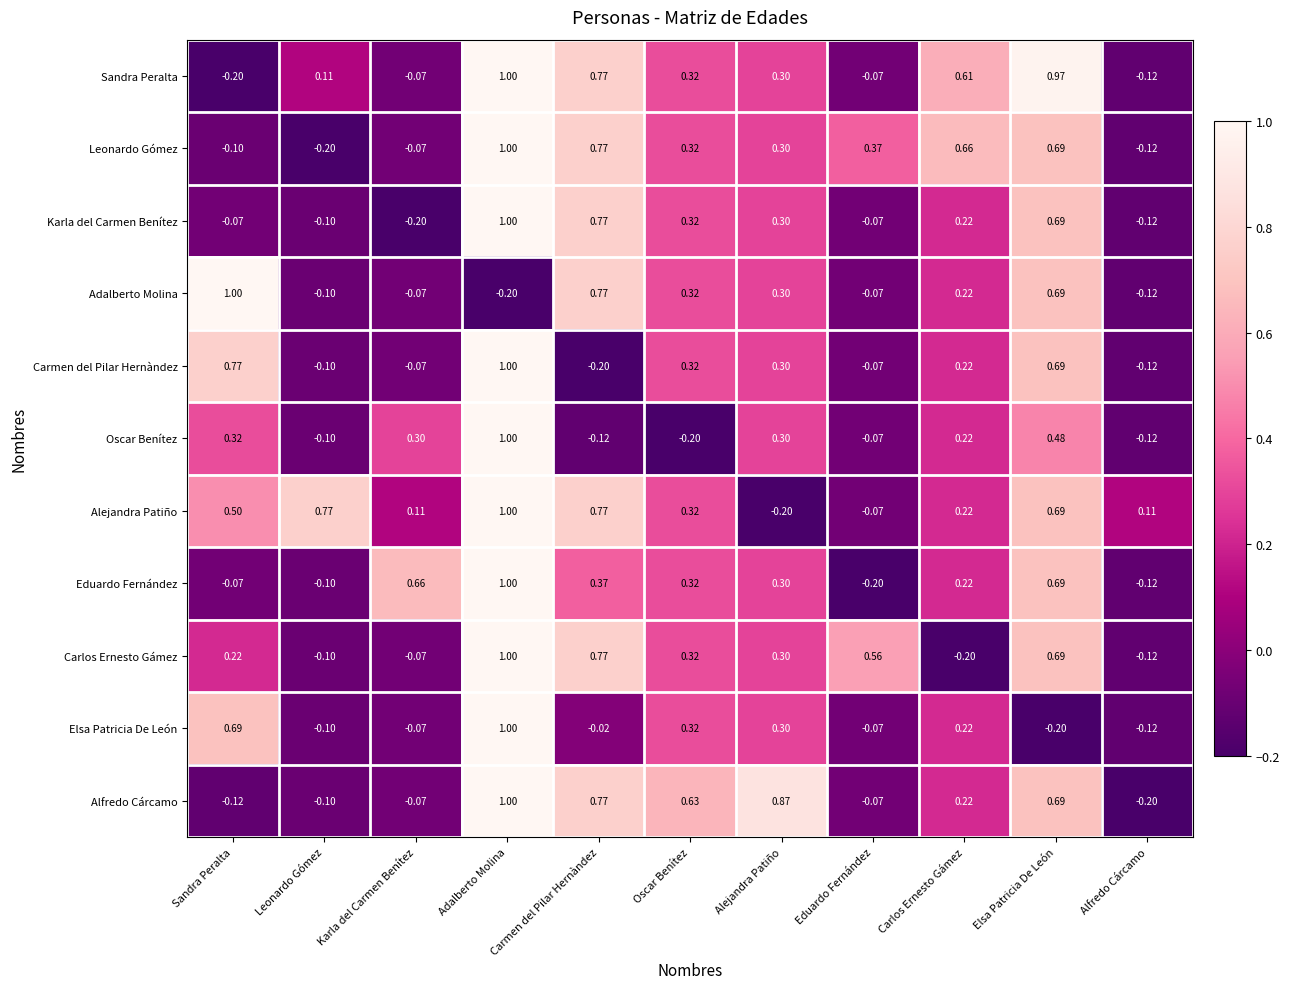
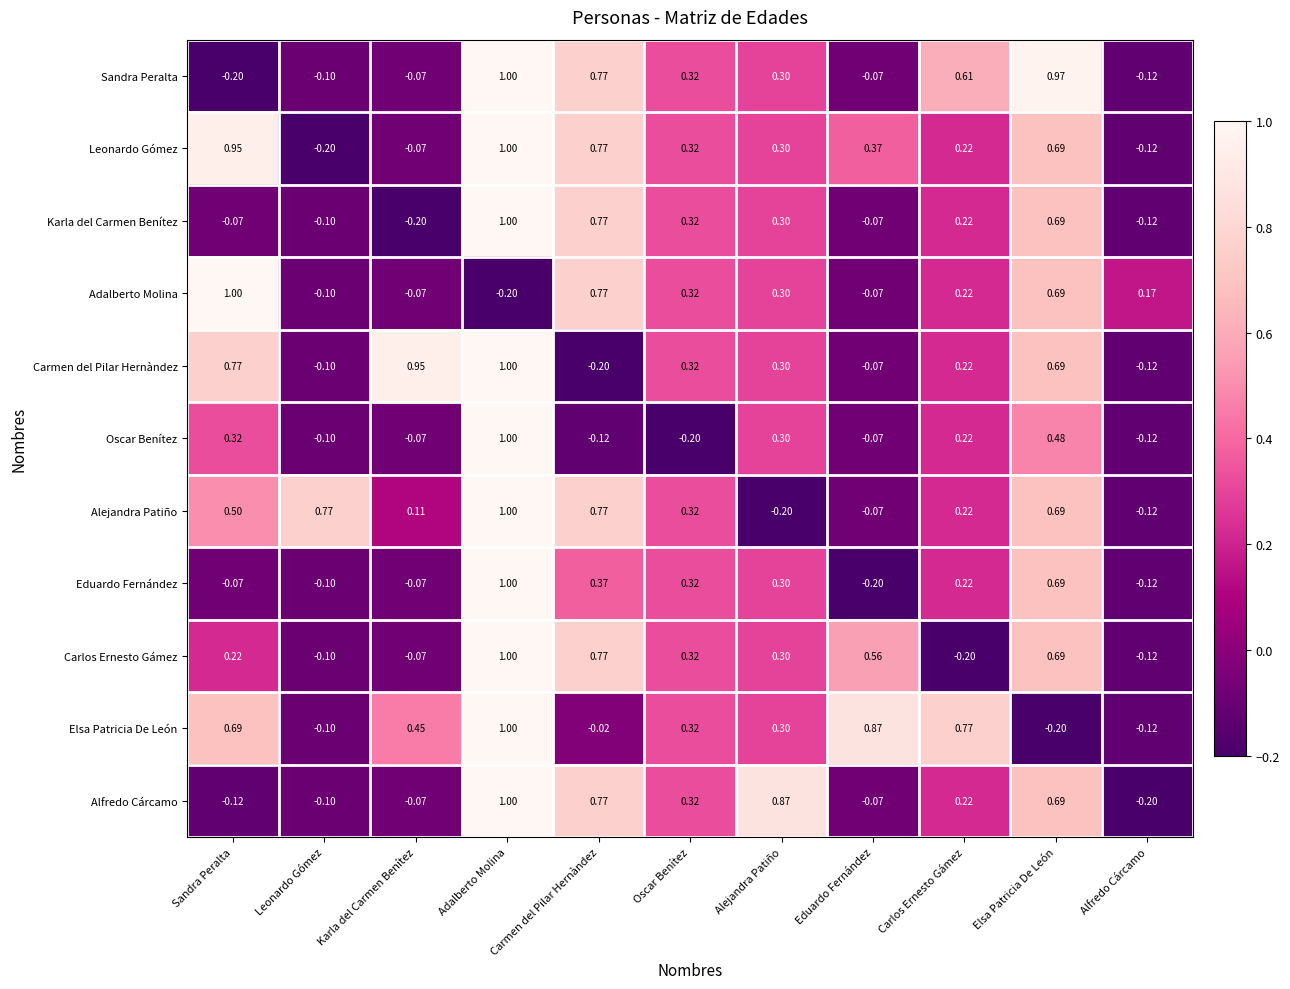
  {
    "Sandra Peralta": {
      "Sandra Peralta": -0.20,
-     "Leonardo Gómez": 0.11,
+     "Leonardo Gómez": -0.10,
      "Karla del Carmen Benítez": -0.07,
      "Adalberto Molina": 1.00,
      "Carmen del Pilar Hernàndez": 0.77,
      "Oscar Benítez": 0.32,
      "Alejandra Patiño": 0.30,
      "Eduardo Fernández": -0.07,
      "Carlos Ernesto Gámez": 0.61,
      "Elsa Patricia De León": 0.97,
      "Alfredo Cárcamo": -0.12
    },
    "Leonardo Gómez": {
-     "Sandra Peralta": -0.10,
+     "Sandra Peralta": 0.95,
      "Leonardo Gómez": -0.20,
      "Karla del Carmen Benítez": -0.07,
      "Adalberto Molina": 1.00,
      "Carmen del Pilar Hernàndez": 0.77,
      "Oscar Benítez": 0.32,
      "Alejandra Patiño": 0.30,
      "Eduardo Fernández": 0.37,
-     "Carlos Ernesto Gámez": 0.66,
+     "Carlos Ernesto Gámez": 0.22,
      "Elsa Patricia De León": 0.69,
      "Alfredo Cárcamo": -0.12
    },
    "Karla del Carmen Benítez": {
      "Sandra Peralta": -0.07,
      "Leonardo Gómez": -0.10,
      "Karla del Carmen Benítez": -0.20,
      "Adalberto Molina": 1.00,
      "Carmen del Pilar Hernàndez": 0.77,
      "Oscar Benítez": 0.32,
      "Alejandra Patiño": 0.30,
      "Eduardo Fernández": -0.07,
      "Carlos Ernesto Gámez": 0.22,
      "Elsa Patricia De León": 0.69,
      "Alfredo Cárcamo": -0.12
    },
    "Adalberto Molina": {
      "Sandra Peralta": 1.00,
      "Leonardo Gómez": -0.10,
      "Karla del Carmen Benítez": -0.07,
      "Adalberto Molina": -0.20,
      "Carmen del Pilar Hernàndez": 0.77,
      "Oscar Benítez": 0.32,
      "Alejandra Patiño": 0.30,
      "Eduardo Fernández": -0.07,
      "Carlos Ernesto Gámez": 0.22,
      "Elsa Patricia De León": 0.69,
-     "Alfredo Cárcamo": -0.12
+     "Alfredo Cárcamo": 0.17
    },
    "Carmen del Pilar Hernàndez": {
      "Sandra Peralta": 0.77,
      "Leonardo Gómez": -0.10,
-     "Karla del Carmen Benítez": -0.07,
+     "Karla del Carmen Benítez": 0.95,
      "Adalberto Molina": 1.00,
      "Carmen del Pilar Hernàndez": -0.20,
      "Oscar Benítez": 0.32,
      "Alejandra Patiño": 0.30,
      "Eduardo Fernández": -0.07,
      "Carlos Ernesto Gámez": 0.22,
      "Elsa Patricia De León": 0.69,
      "Alfredo Cárcamo": -0.12
    },
    "Oscar Benítez": {
      "Sandra Peralta": 0.32,
      "Leonardo Gómez": -0.10,
-     "Karla del Carmen Benítez": 0.30,
+     "Karla del Carmen Benítez": -0.07,
      "Adalberto Molina": 1.00,
      "Carmen del Pilar Hernàndez": -0.12,
      "Oscar Benítez": -0.20,
      "Alejandra Patiño": 0.30,
      "Eduardo Fernández": -0.07,
      "Carlos Ernesto Gámez": 0.22,
      "Elsa Patricia De León": 0.48,
      "Alfredo Cárcamo": -0.12
    },
    "Alejandra Patiño": {
      "Sandra Peralta": 0.50,
      "Leonardo Gómez": 0.77,
      "Karla del Carmen Benítez": 0.11,
      "Adalberto Molina": 1.00,
      "Carmen del Pilar Hernàndez": 0.77,
      "Oscar Benítez": 0.32,
      "Alejandra Patiño": -0.20,
      "Eduardo Fernández": -0.07,
      "Carlos Ernesto Gámez": 0.22,
      "Elsa Patricia De León": 0.69,
-     "Alfredo Cárcamo": 0.11
+     "Alfredo Cárcamo": -0.12
    },
    "Eduardo Fernández": {
      "Sandra Peralta": -0.07,
      "Leonardo Gómez": -0.10,
-     "Karla del Carmen Benítez": 0.66,
+     "Karla del Carmen Benítez": -0.07,
      "Adalberto Molina": 1.00,
      "Carmen del Pilar Hernàndez": 0.37,
      "Oscar Benítez": 0.32,
      "Alejandra Patiño": 0.30,
      "Eduardo Fernández": -0.20,
      "Carlos Ernesto Gámez": 0.22,
      "Elsa Patricia De León": 0.69,
      "Alfredo Cárcamo": -0.12
    },
    "Carlos Ernesto Gámez": {
      "Sandra Peralta": 0.22,
      "Leonardo Gómez": -0.10,
      "Karla del Carmen Benítez": -0.07,
      "Adalberto Molina": 1.00,
      "Carmen del Pilar Hernàndez": 0.77,
      "Oscar Benítez": 0.32,
      "Alejandra Patiño": 0.30,
      "Eduardo Fernández": 0.56,
      "Carlos Ernesto Gámez": -0.20,
      "Elsa Patricia De León": 0.69,
      "Alfredo Cárcamo": -0.12
    },
    "Elsa Patricia De León": {
      "Sandra Peralta": 0.69,
      "Leonardo Gómez": -0.10,
-     "Karla del Carmen Benítez": -0.07,
+     "Karla del Carmen Benítez": 0.45,
      "Adalberto Molina": 1.00,
      "Carmen del Pilar Hernàndez": -0.02,
      "Oscar Benítez": 0.32,
      "Alejandra Patiño": 0.30,
-     "Eduardo Fernández": -0.07,
-     "Carlos Ernesto Gámez": 0.22,
+     "Eduardo Fernández": 0.87,
+     "Carlos Ernesto Gámez": 0.77,
      "Elsa Patricia De León": -0.20,
      "Alfredo Cárcamo": -0.12
    },
    "Alfredo Cárcamo": {
      "Sandra Peralta": -0.12,
      "Leonardo Gómez": -0.10,
      "Karla del Carmen Benítez": -0.07,
      "Adalberto Molina": 1.00,
      "Carmen del Pilar Hernàndez": 0.77,
-     "Oscar Benítez": 0.63,
+     "Oscar Benítez": 0.32,
      "Alejandra Patiño": 0.87,
      "Eduardo Fernández": -0.07,
      "Carlos Ernesto Gámez": 0.22,
      "Elsa Patricia De León": 0.69,
      "Alfredo Cárcamo": -0.20
    }
  }
